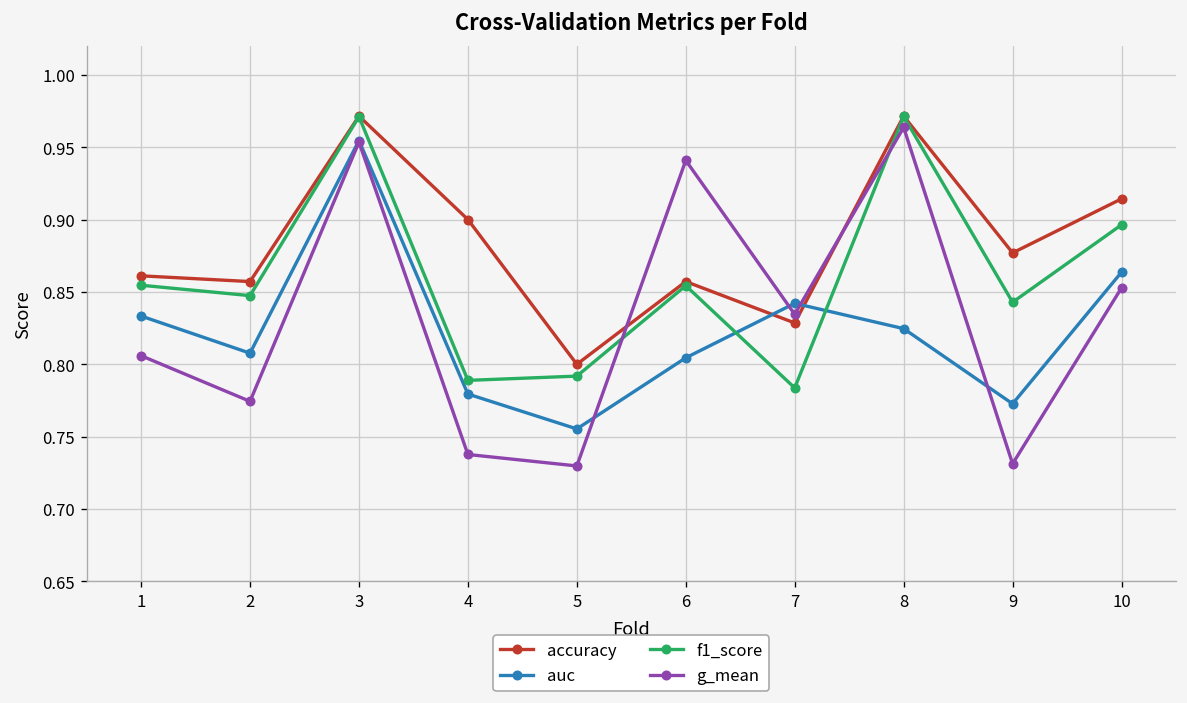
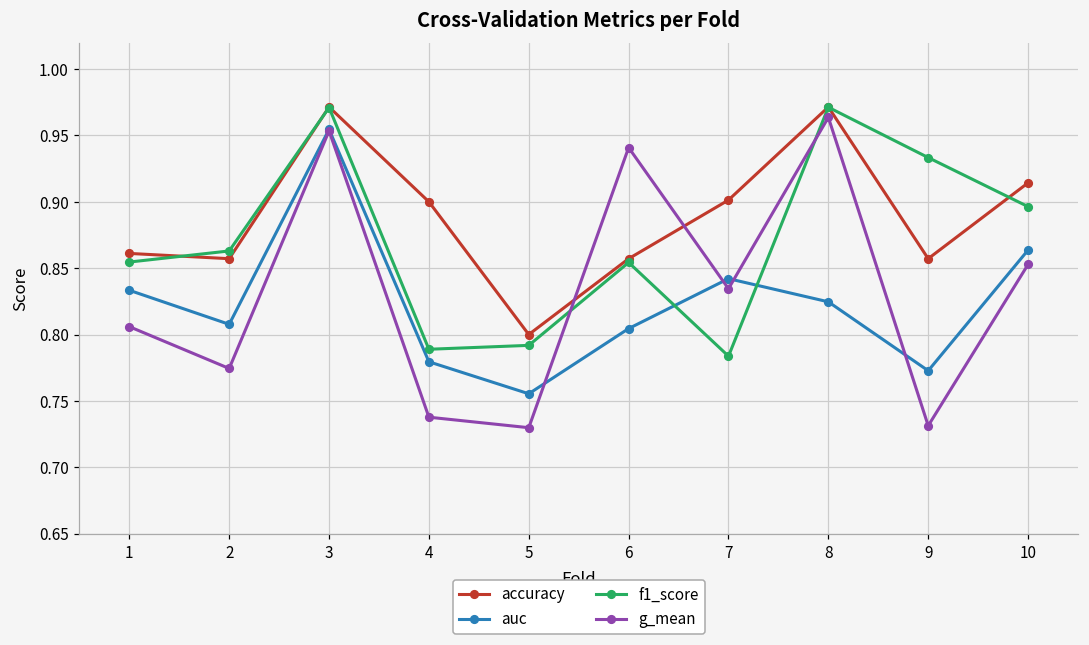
  {
    "accuracy": {
      "1": 0.861,
      "2": 0.857,
      "4": 0.900,
      "5": 0.800,
      "6": 0.857,
-     "7": 0.829,
-     "9": 0.877,
+     "7": 0.901,
+     "9": 0.857,
      "10": 0.914
    },
    "auc": {
      "1": 0.833,
      "2": 0.808,
      "4": 0.779,
      "5": 0.755,
      "6": 0.804,
      "7": 0.842,
      "8": 0.825,
      "9": 0.773,
      "10": 0.864
    },
    "f1_score": {
      "1": 0.855,
-     "2": 0.847,
+     "2": 0.863,
      "4": 0.789,
      "5": 0.792,
      "6": 0.854,
      "7": 0.784,
-     "9": 0.843,
+     "9": 0.933,
      "10": 0.896
    },
    "g_mean": {
      "1": 0.806,
      "2": 0.774,
      "4": 0.738,
      "5": 0.730,
      "6": 0.941,
      "7": 0.835,
      "8": 0.964,
      "9": 0.731,
      "10": 0.853
    }
  }
